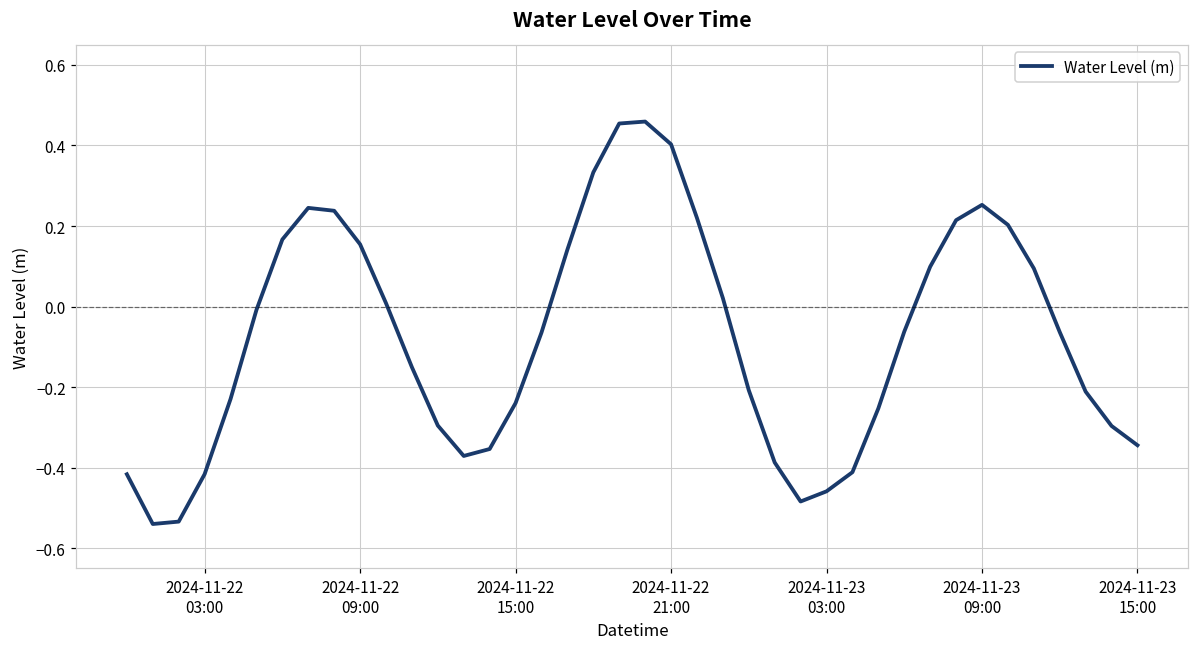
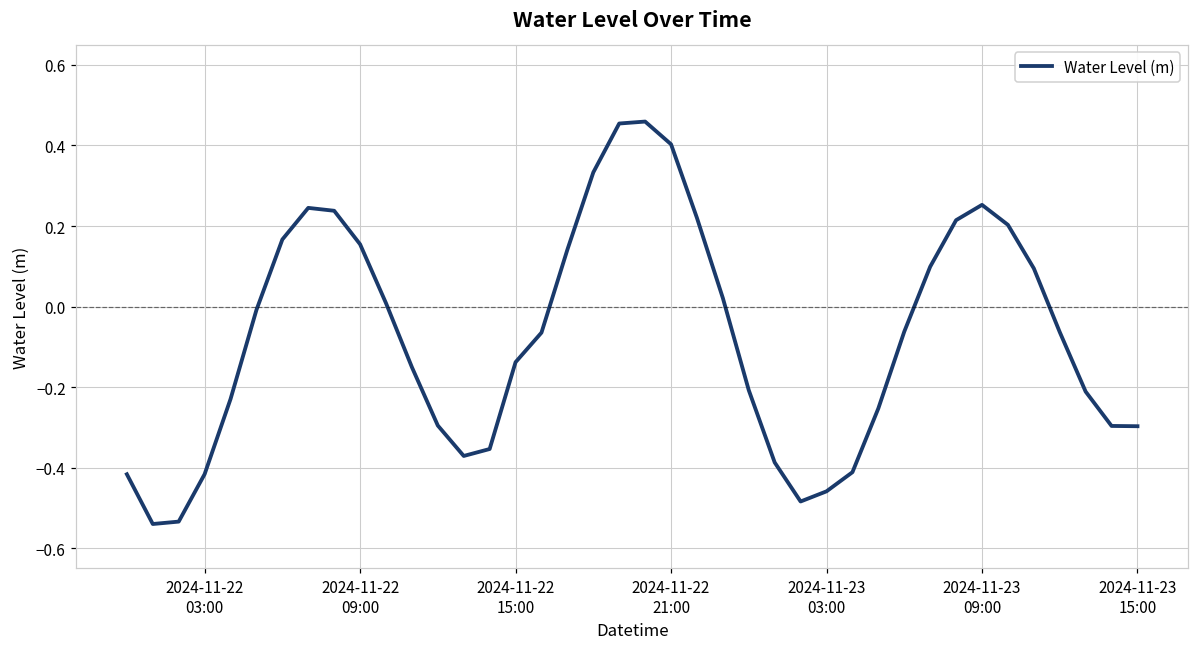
  {
    "2024-11-22 03:00": -0.42,
    "2024-11-22 09:00": 0.15,
-   "2024-11-22 15:00": -0.24,
+   "2024-11-22 15:00": -0.14,
    "2024-11-22 21:00": 0.40,
    "2024-11-23 03:00": -0.46,
    "2024-11-23 09:00": 0.25,
-   "2024-11-23 15:00": -0.34
+   "2024-11-23 15:00": -0.30
  }
